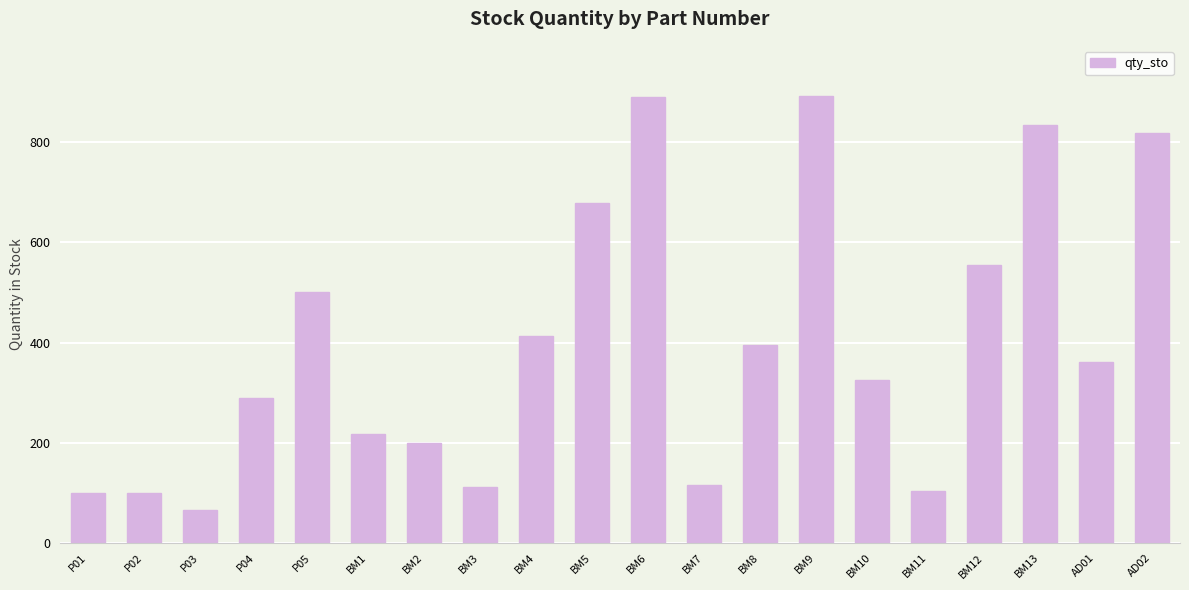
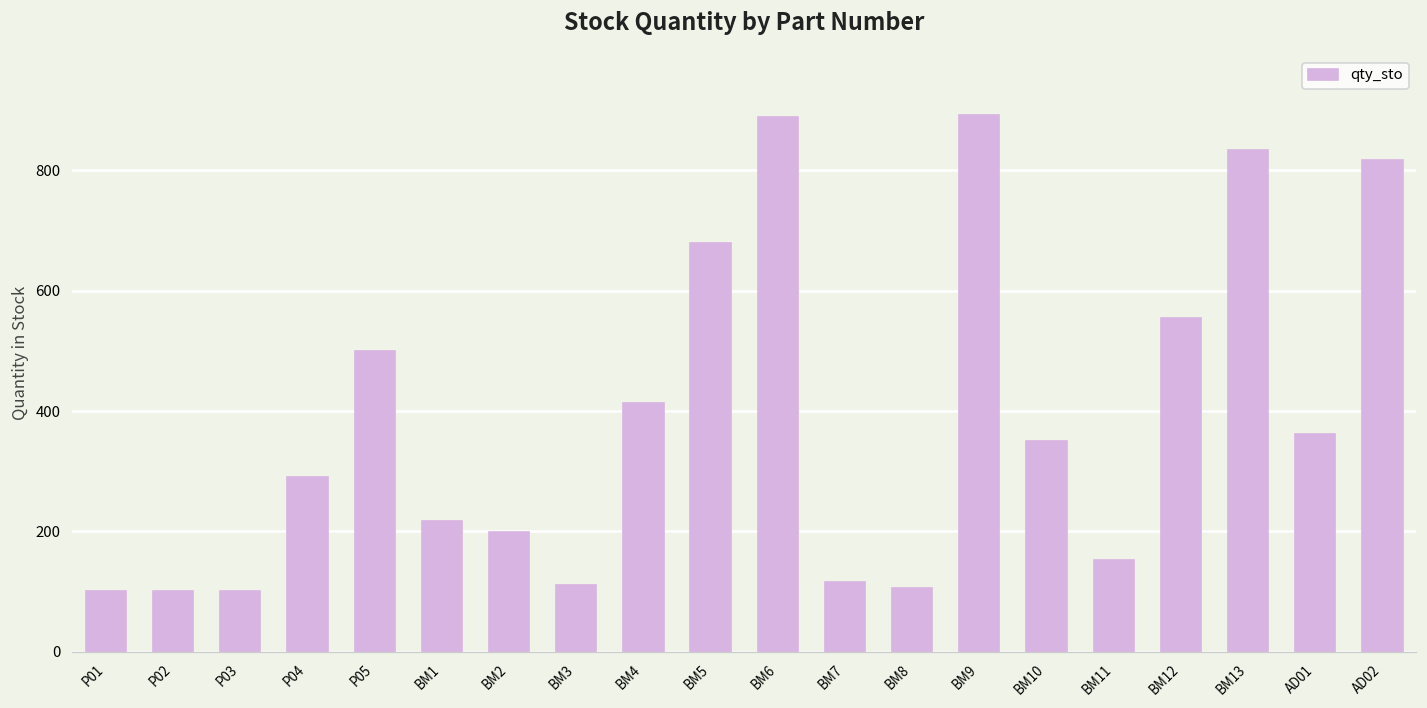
  {
    "P01": 100,
    "P02": 100,
-   "P03": 70,
+   "P03": 100,
    "P04": 290,
    "P05": 500,
    "BM1": 220,
    "BM2": 200,
    "BM3": 110,
    "BM4": 410,
    "BM5": 680,
    "BM6": 890,
    "BM7": 120,
-   "BM8": 400,
+   "BM8": 110,
    "BM9": 890,
-   "BM10": 330,
-   "BM11": 100,
+   "BM10": 350,
+   "BM11": 150,
    "BM12": 550,
    "BM13": 830,
    "AD01": 360,
    "AD02": 820
  }
